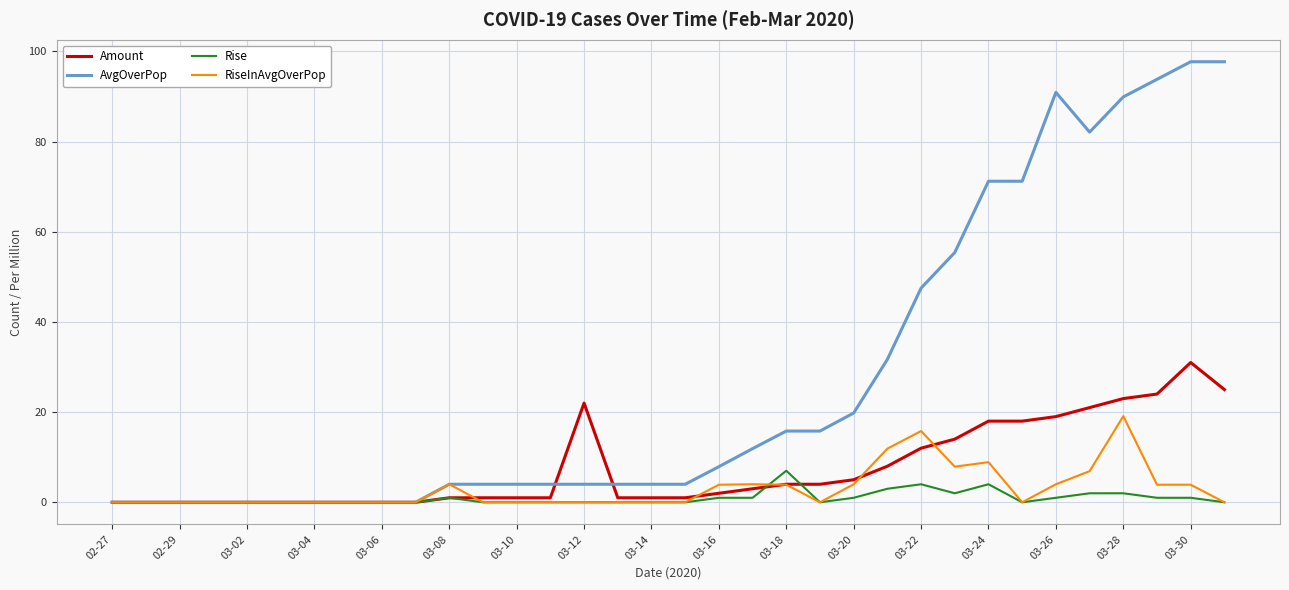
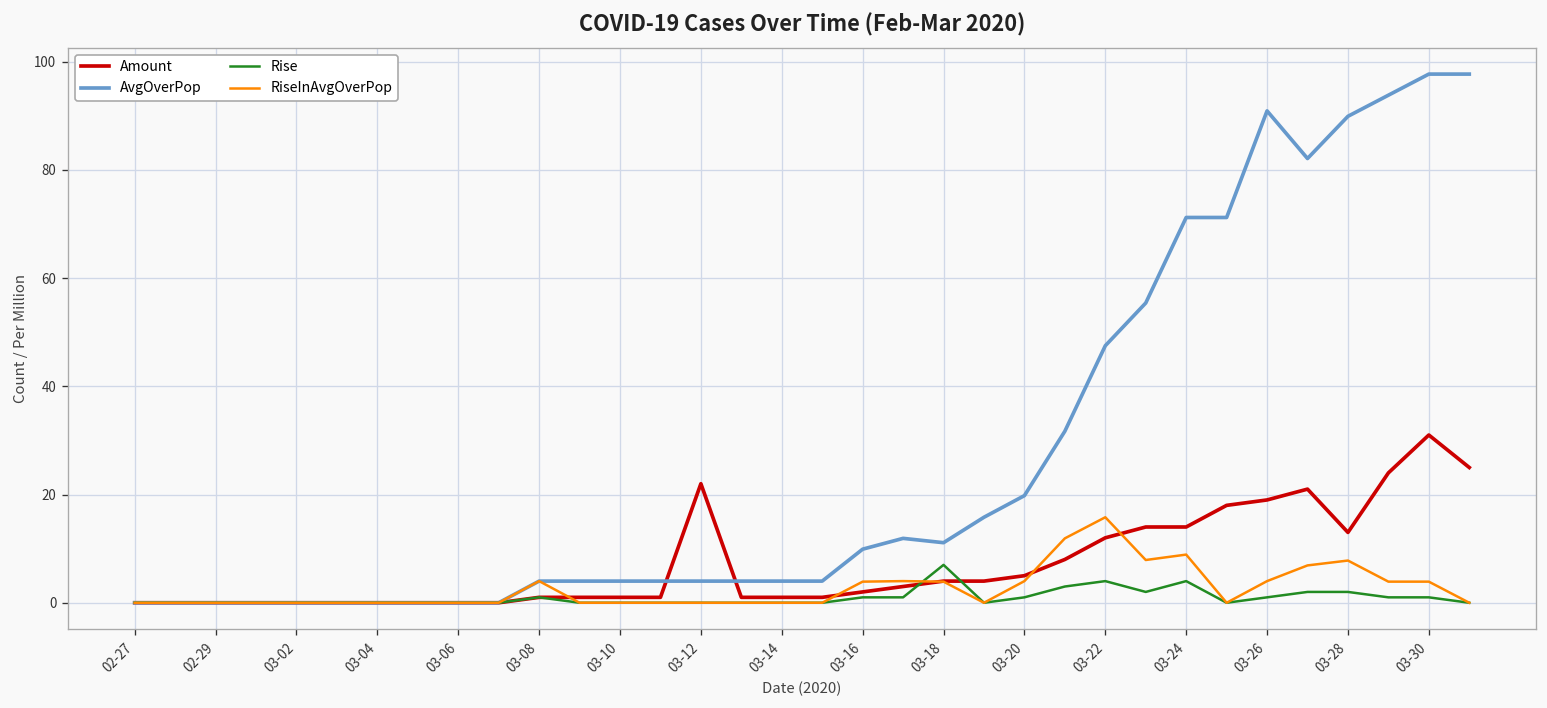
  {
    "Amount": {
      "03-10": 1,
      "03-12": 22,
      "03-14": 1,
      "03-16": 2,
      "03-20": 5,
      "03-22": 12,
-     "03-24": 18,
+     "03-24": 14,
      "03-26": 19,
-     "03-28": 23,
+     "03-28": 13,
      "03-30": 31
    },
    "AvgOverPop": {
      "03-10": 4,
      "03-12": 4,
      "03-14": 4,
-     "03-16": 8,
-     "03-18": 16,
+     "03-16": 10,
+     "03-18": 11,
      "03-20": 20,
      "03-22": 48,
      "03-24": 71,
      "03-26": 91,
      "03-28": 90,
      "03-30": 98
    },
    "Rise": {
      "03-16": 1,
      "03-18": 7,
      "03-20": 1,
      "03-22": 4,
      "03-24": 4,
      "03-26": 1,
      "03-28": 2,
      "03-30": 1
    },
    "RiseInAvgOverPop": {
      "03-16": 4,
      "03-20": 4,
      "03-22": 16,
      "03-24": 9,
      "03-26": 4,
-     "03-28": 19,
+     "03-28": 8,
      "03-30": 4
    }
  }
